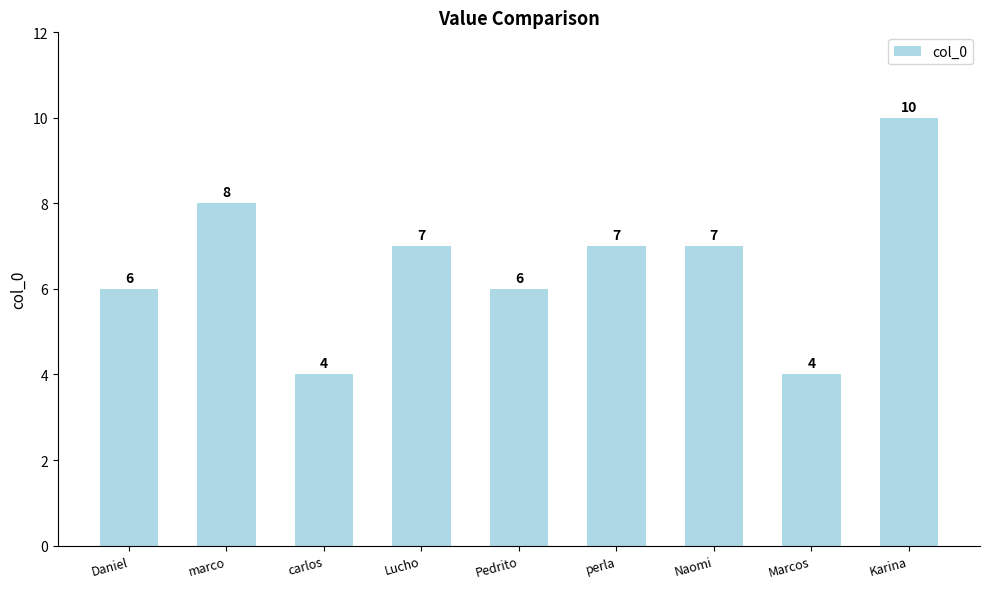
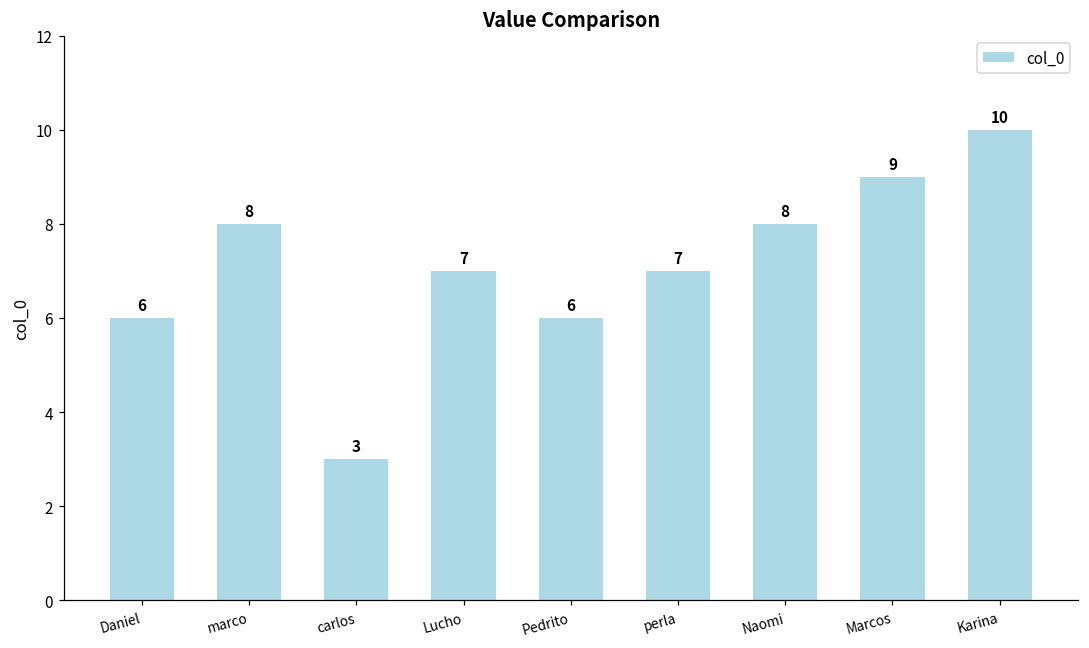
  {
    "Daniel": 6,
    "marco": 8,
-   "carlos": 4,
+   "carlos": 3,
    "Lucho": 7,
    "Pedrito": 6,
    "perla": 7,
-   "Naomi": 7,
-   "Marcos": 4,
+   "Naomi": 8,
+   "Marcos": 9,
    "Karina": 10
  }
